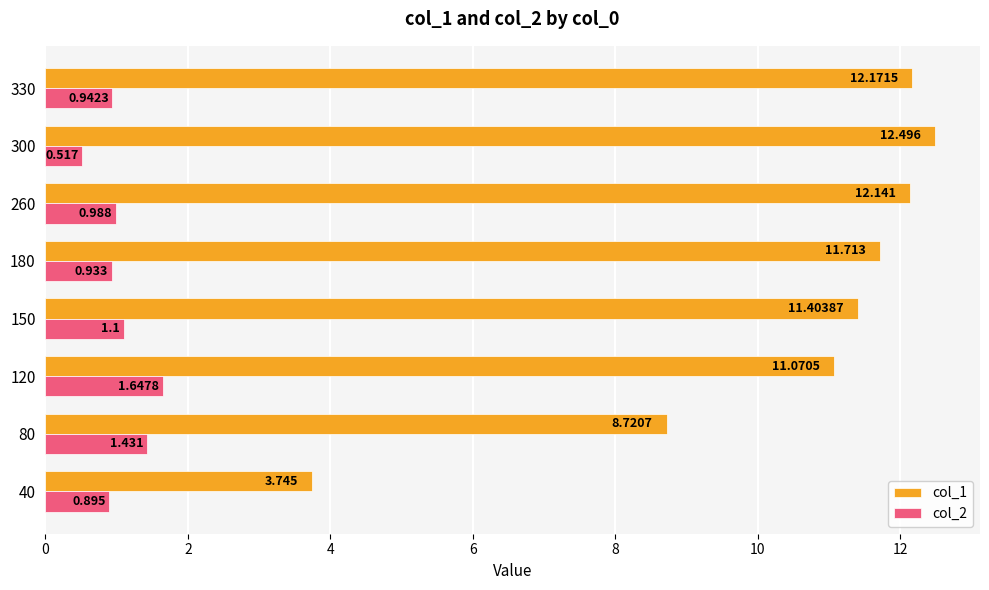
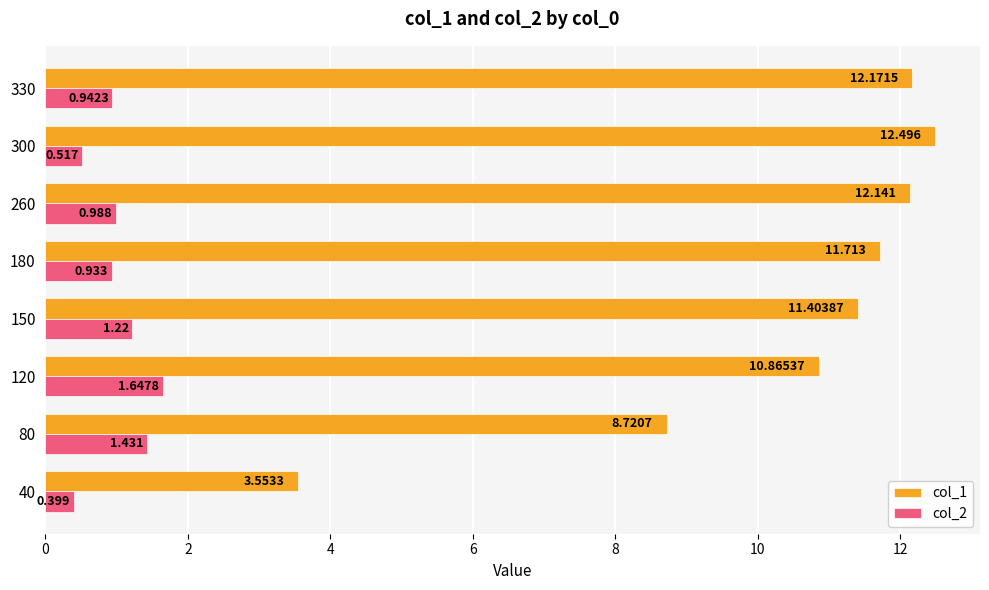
  {
    "col_1": {
      "330": 12.1715,
      "300": 12.496,
      "260": 12.141,
      "180": 11.713,
      "150": 11.40387,
-     "120": 11.0705,
+     "120": 10.86537,
      "80": 8.7207,
-     "40": 3.745
+     "40": 3.5533
    },
    "col_2": {
      "330": 0.9423,
      "300": 0.517,
      "260": 0.988,
      "180": 0.933,
-     "150": 1.1,
+     "150": 1.22,
      "120": 1.6478,
      "80": 1.431,
-     "40": 0.895
+     "40": 0.399
    }
  }
